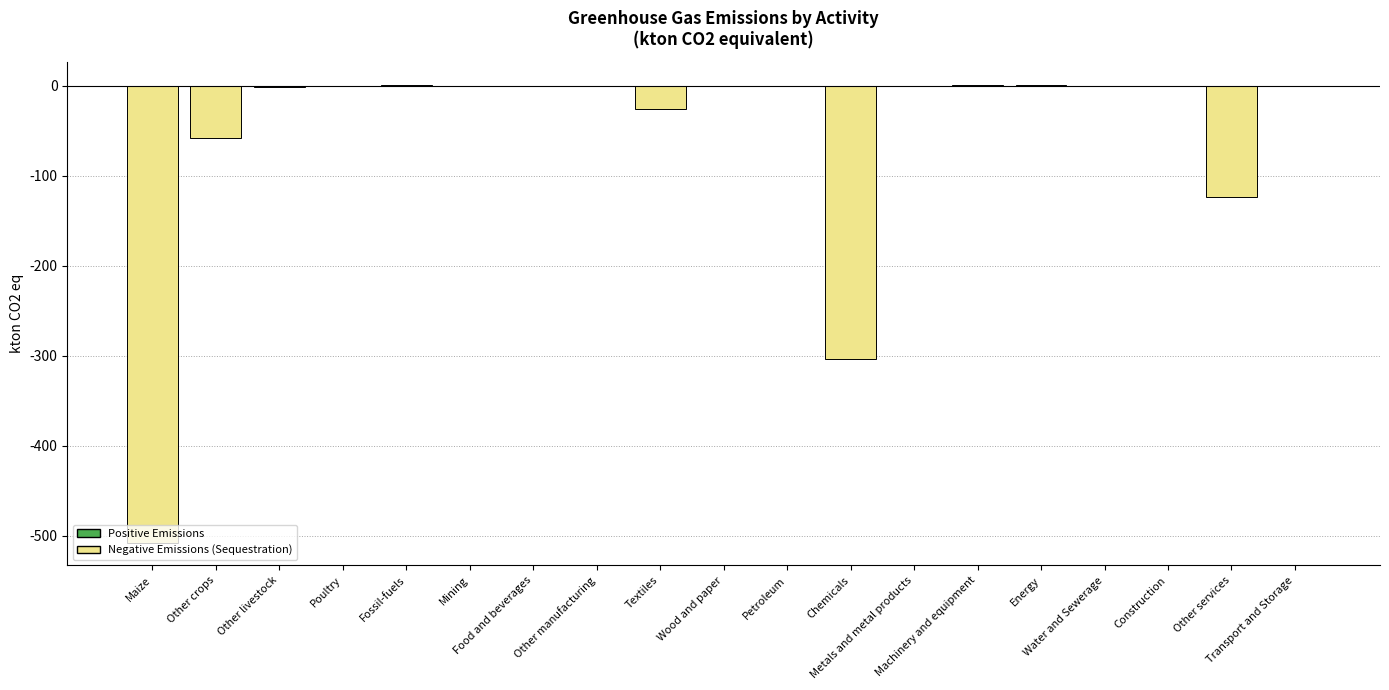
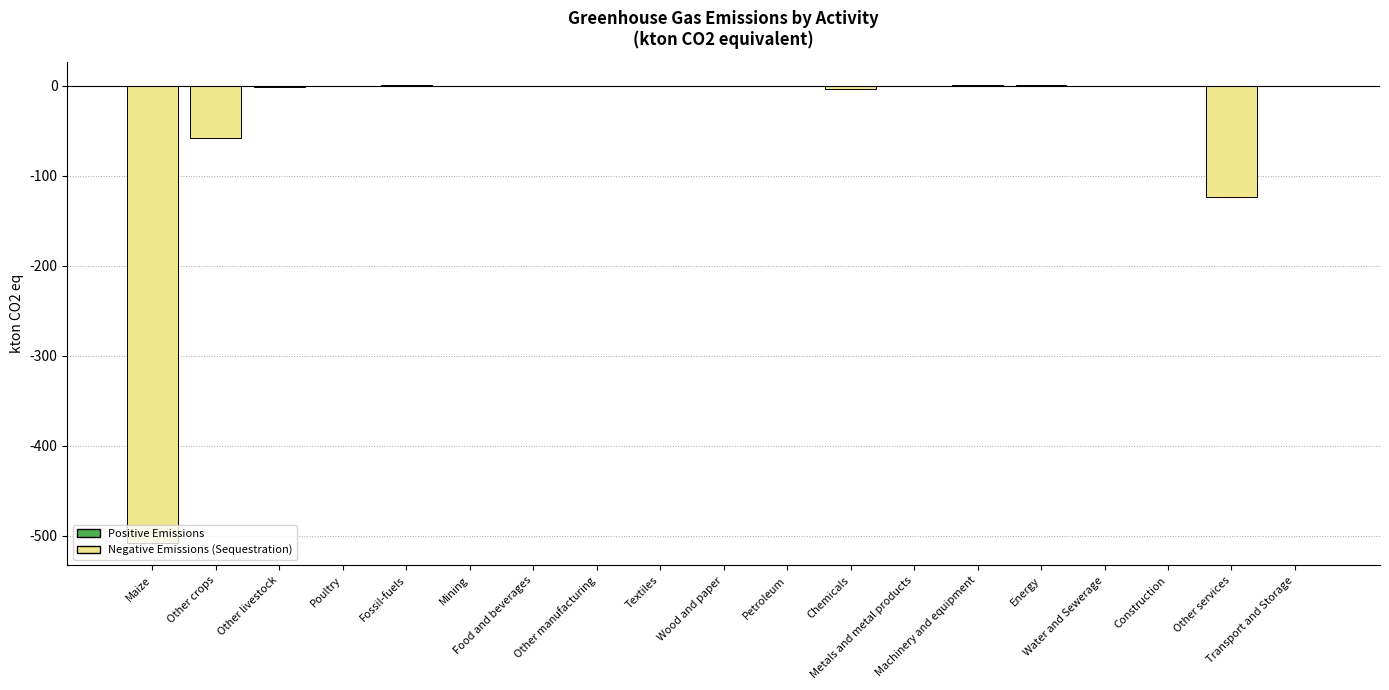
  {
    "Other crops": -60,
-   "Textiles": -30,
-   "Chemicals": -300,
+   "Textiles": 0,
+   "Chemicals": 0,
    "Other services": -120
  }
